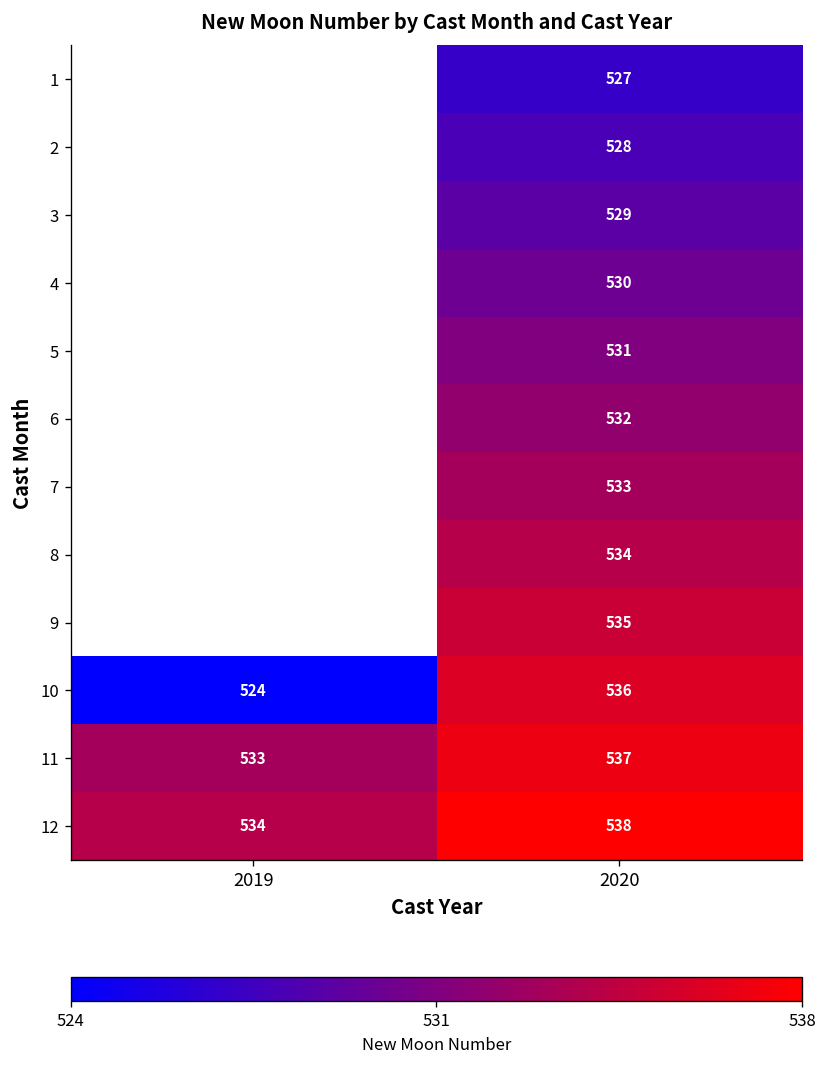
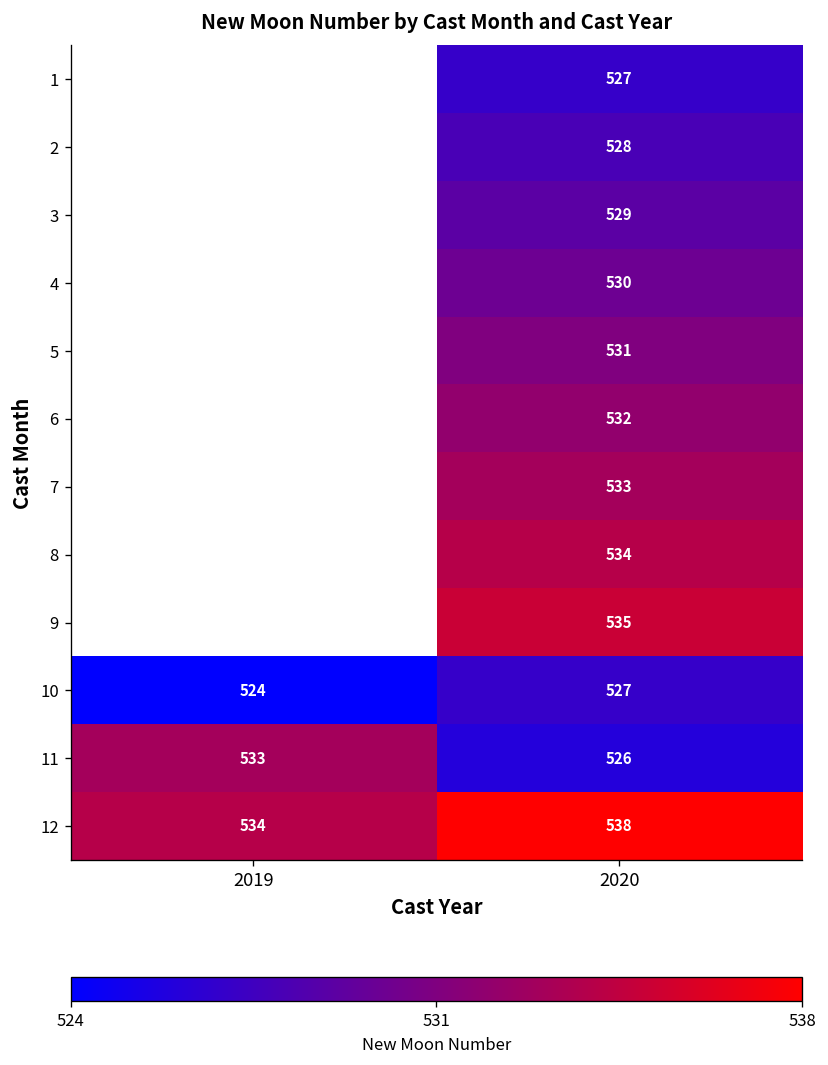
  {
    "1": {
      "2020": 527
    },
    "2": {
      "2020": 528
    },
    "3": {
      "2020": 529
    },
    "4": {
      "2020": 530
    },
    "5": {
      "2020": 531
    },
    "6": {
      "2020": 532
    },
    "7": {
      "2020": 533
    },
    "8": {
      "2020": 534
    },
    "9": {
      "2020": 535
    },
    "10": {
      "2019": 524,
-     "2020": 536
+     "2020": 527
    },
    "11": {
      "2019": 533,
-     "2020": 537
+     "2020": 526
    },
    "12": {
      "2019": 534,
      "2020": 538
    }
  }
